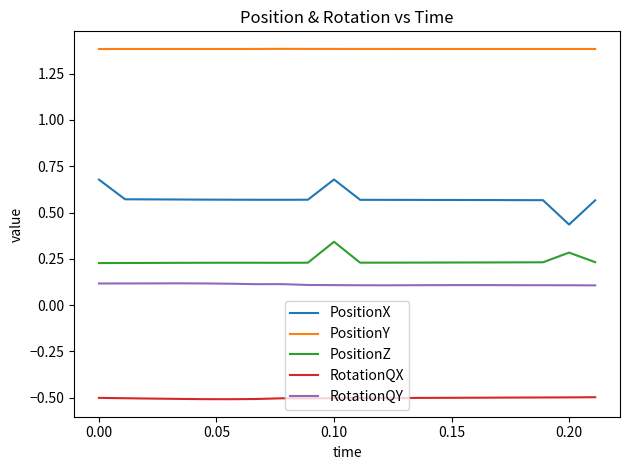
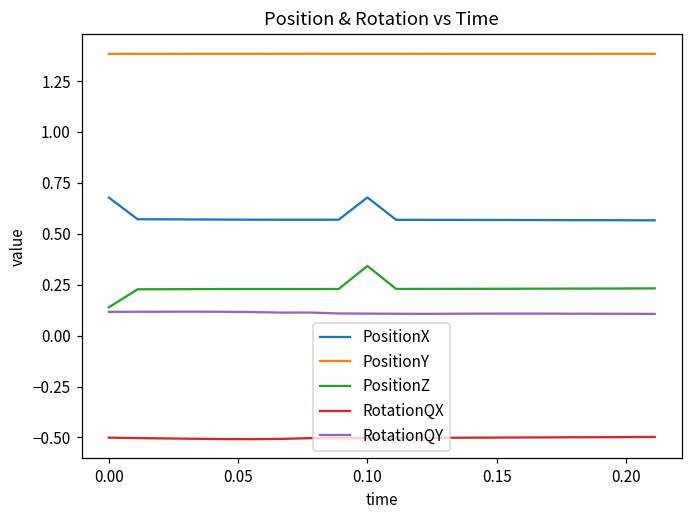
  {
    "PositionX": {
      "0.00": 0.68,
      "0.10": 0.68,
-     "0.20": 0.44
+     "0.20": 0.57
    },
    "PositionY": {
      "0.00": 1.38,
      "0.10": 1.38,
      "0.20": 1.38
    },
    "PositionZ": {
-     "0.00": 0.23,
+     "0.00": 0.14,
      "0.10": 0.34,
-     "0.20": 0.28
+     "0.20": 0.23
    },
    "RotationQX": {
      "0.00": -0.50,
      "0.20": -0.50
    },
    "RotationQY": {
      "0.00": 0.12,
      "0.10": 0.11,
      "0.20": 0.11
    }
  }
